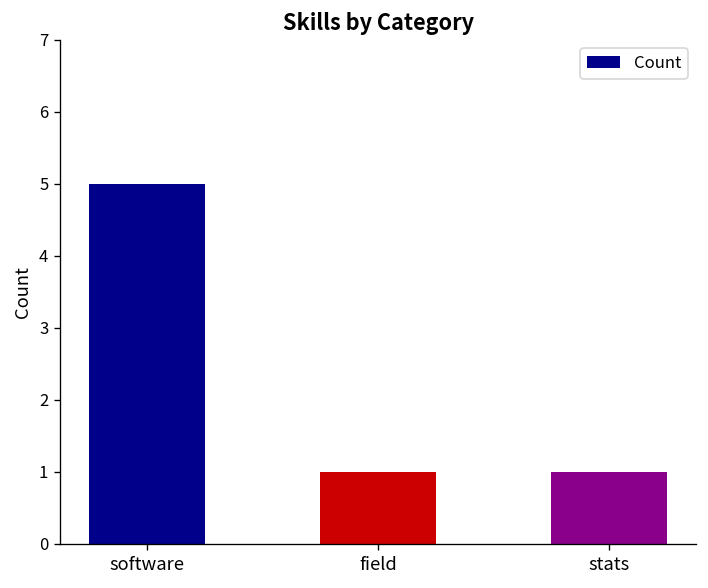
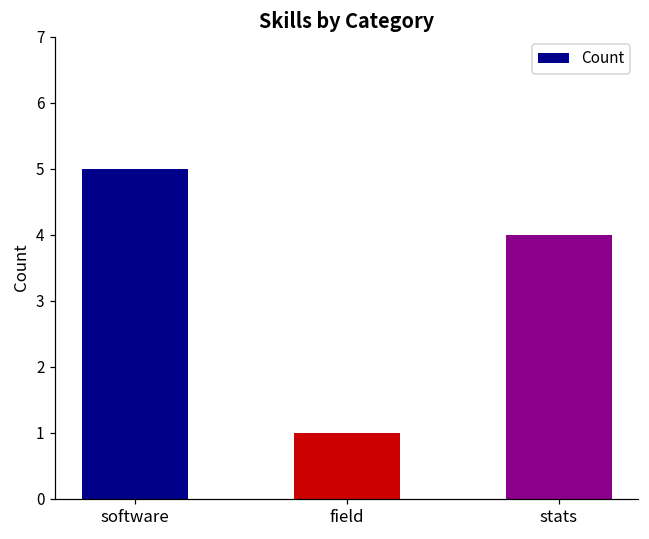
  {
    "software": 5,
    "field": 1,
-   "stats": 1
+   "stats": 4
  }
